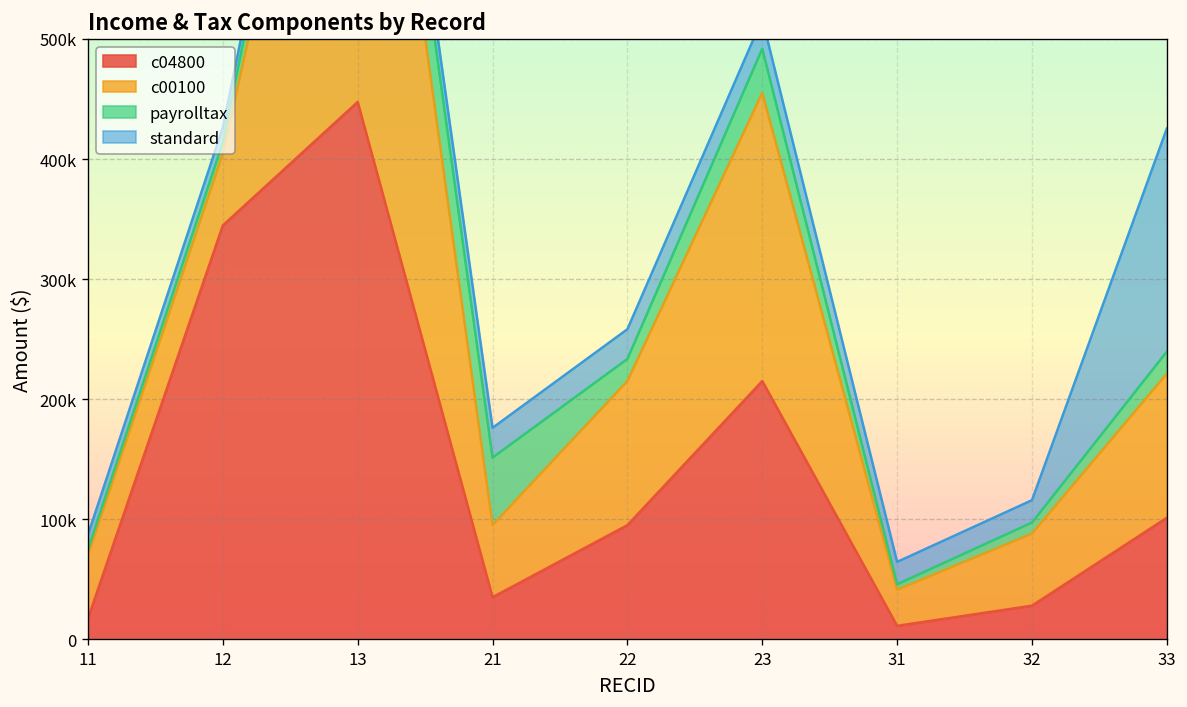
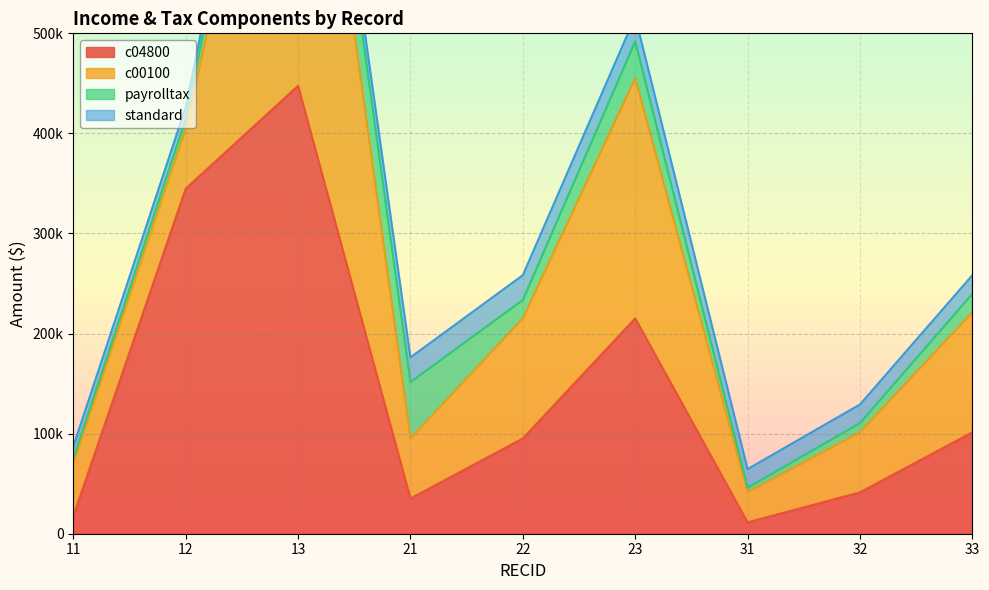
  {
    "c04800": {
      "11": 18000,
      "12": 345000,
      "13": 448000,
      "21": 35000,
      "22": 95000,
      "23": 215000,
      "31": 11000,
-     "32": 28000,
+     "32": 41000,
      "33": 101000
    },
    "c00100": {
      "11": 53000,
      "12": 60000,
      "21": 60000,
      "22": 120000,
      "23": 240000,
      "31": 30000,
      "32": 60000,
      "33": 120000
    },
    "payrolltax": {
      "11": 5000,
      "21": 56000,
      "22": 18000,
      "23": 37000,
      "31": 5000,
      "32": 9000,
      "33": 18000
    },
    "standard": {
      "11": 12000,
      "21": 25000,
      "22": 25000,
      "31": 19000,
      "32": 19000,
-     "33": 186000
+     "33": 19000
    }
  }
